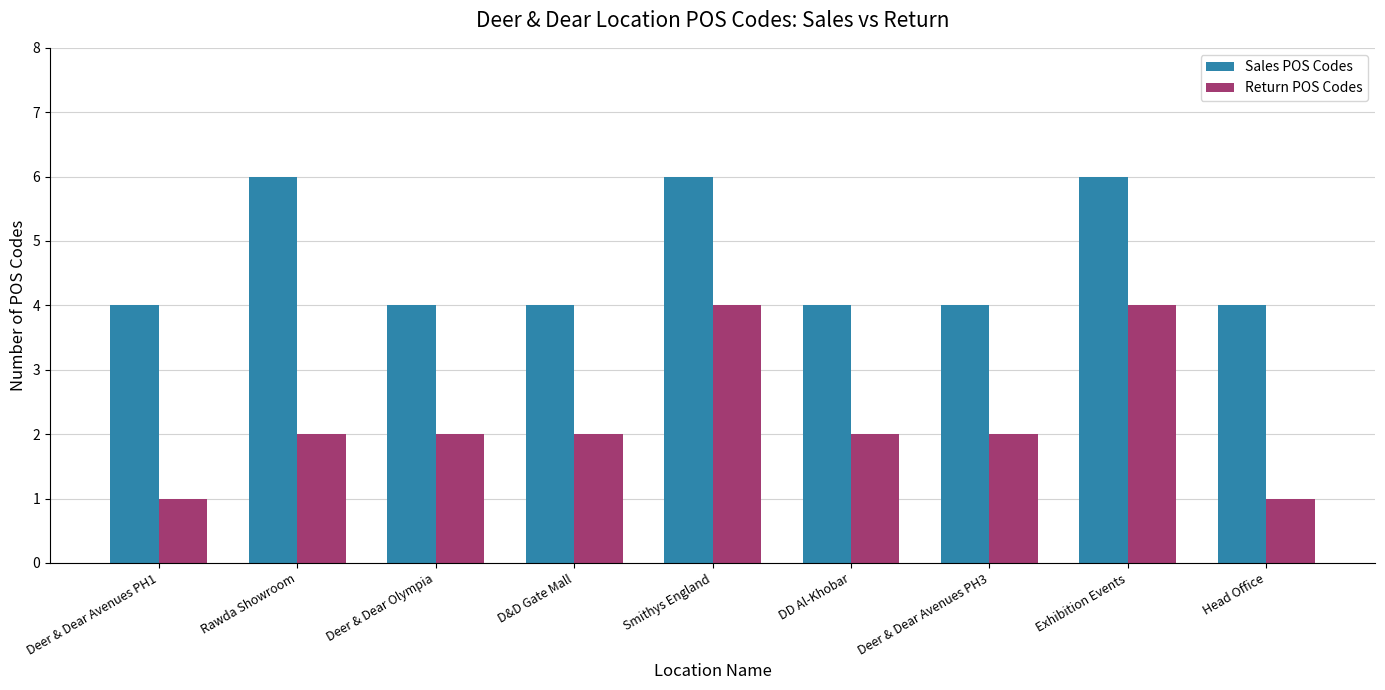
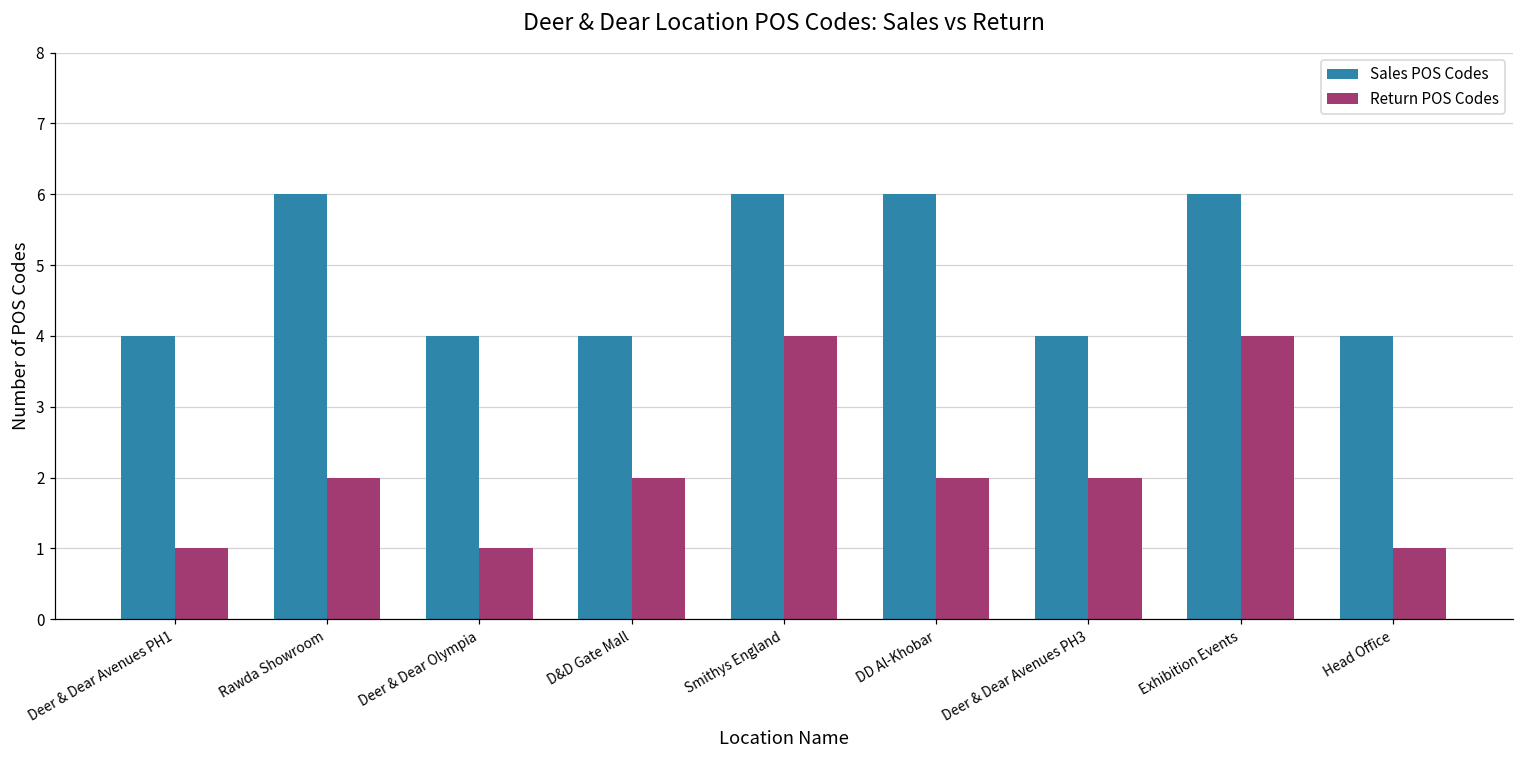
  {
    "Sales POS Codes": {
      "Deer & Dear Avenues PH1": 4,
      "Rawda Showroom": 6,
      "Deer & Dear Olympia": 4,
      "D&D Gate Mall": 4,
      "Smithys England": 6,
-     "DD Al-Khobar": 4,
+     "DD Al-Khobar": 6,
      "Deer & Dear Avenues PH3": 4,
      "Exhibition Events": 6,
      "Head Office": 4
    },
    "Return POS Codes": {
      "Deer & Dear Avenues PH1": 1,
      "Rawda Showroom": 2,
-     "Deer & Dear Olympia": 2,
+     "Deer & Dear Olympia": 1,
      "D&D Gate Mall": 2,
      "Smithys England": 4,
      "DD Al-Khobar": 2,
      "Deer & Dear Avenues PH3": 2,
      "Exhibition Events": 4,
      "Head Office": 1
    }
  }
